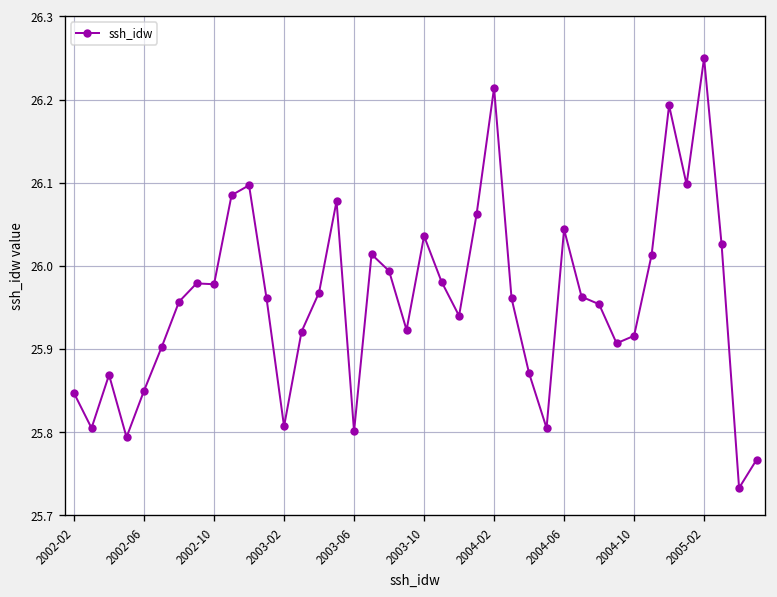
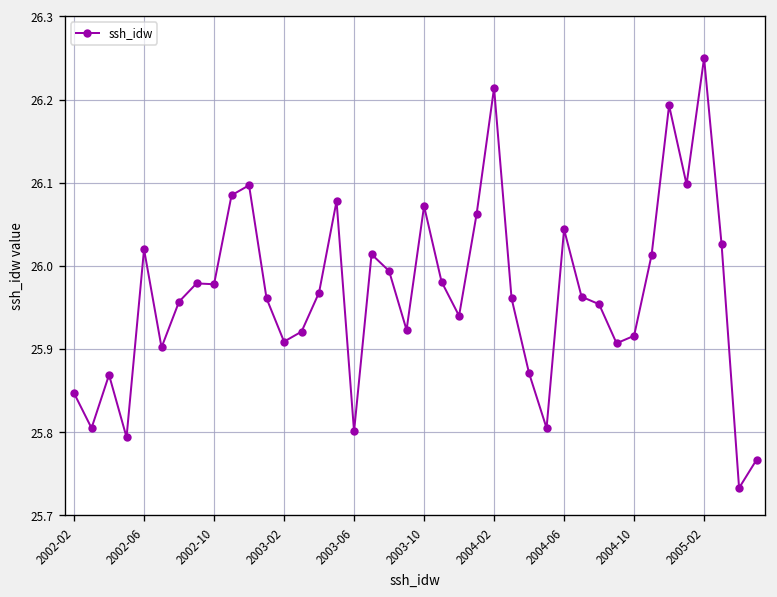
  {
    "2002-02": 25.85,
-   "2002-06": 25.85,
+   "2002-06": 26.02,
    "2002-10": 25.98,
-   "2003-02": 25.81,
+   "2003-02": 25.91,
    "2003-06": 25.80,
-   "2003-10": 26.04,
+   "2003-10": 26.07,
    "2004-02": 26.21,
    "2004-06": 26.04,
    "2004-10": 25.92,
    "2005-02": 26.25
  }
